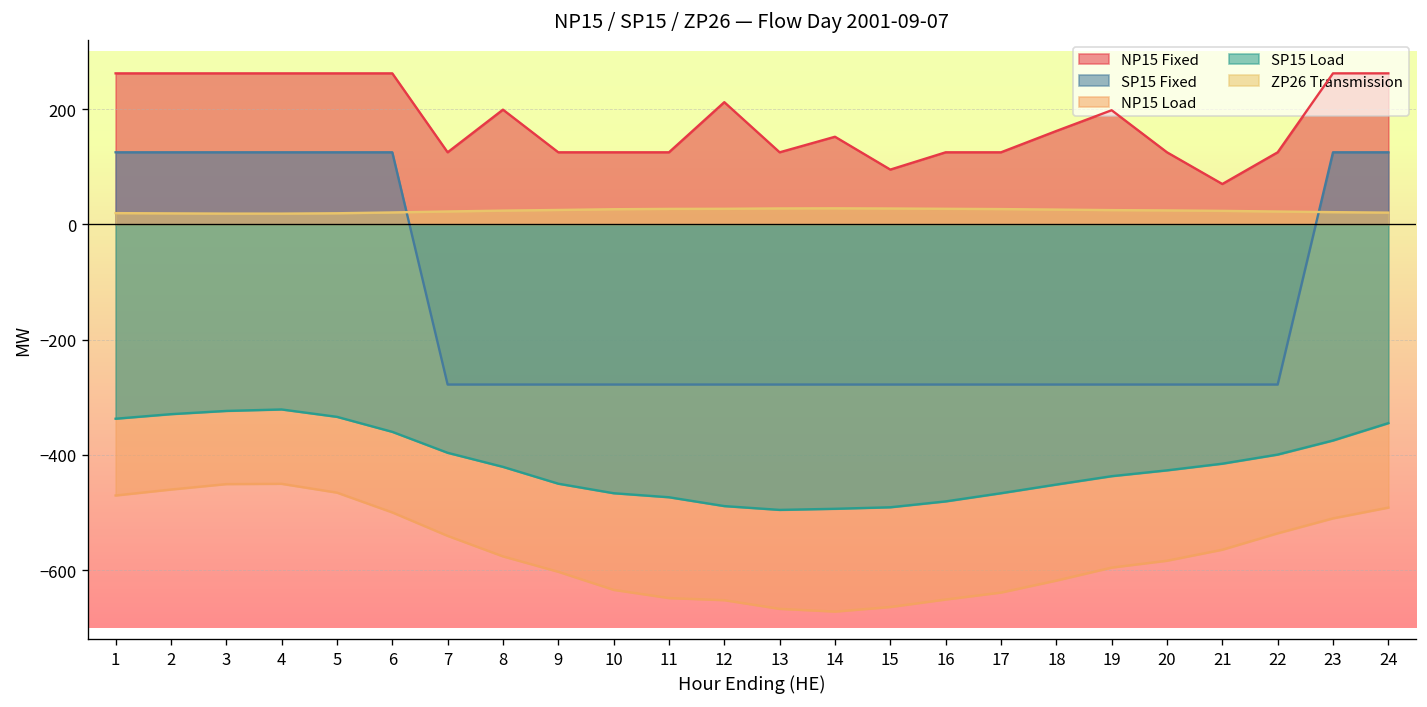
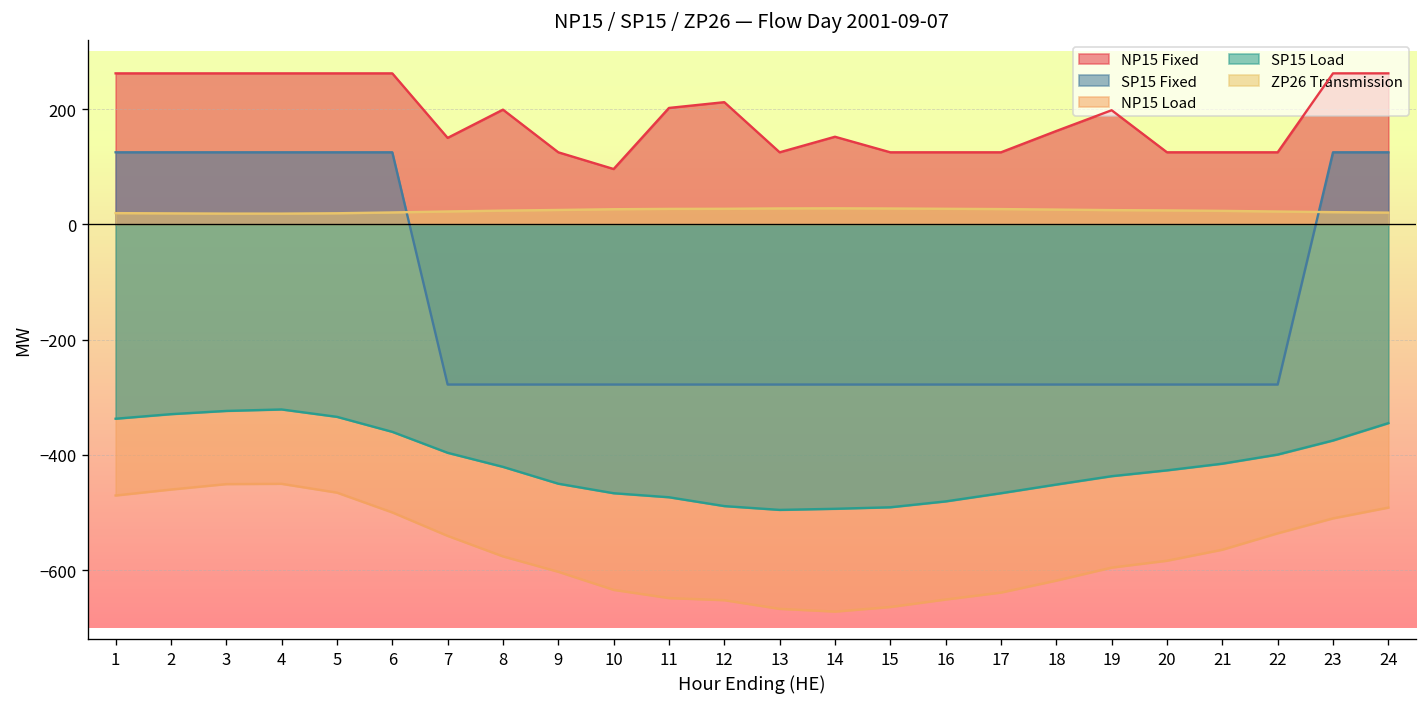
  {
    "NP15 Fixed": {
      "1": 260,
      "2": 260,
      "3": 260,
      "4": 260,
      "5": 260,
      "6": 260,
-     "7": 130,
+     "7": 150,
      "8": 200,
      "9": 130,
-     "10": 130,
-     "11": 130,
+     "10": 100,
+     "11": 200,
      "12": 210,
      "13": 130,
      "14": 150,
-     "15": 100,
+     "15": 130,
      "16": 130,
      "17": 130,
      "18": 160,
      "20": 130,
-     "21": 70,
+     "21": 130,
      "22": 130
    }
  }
